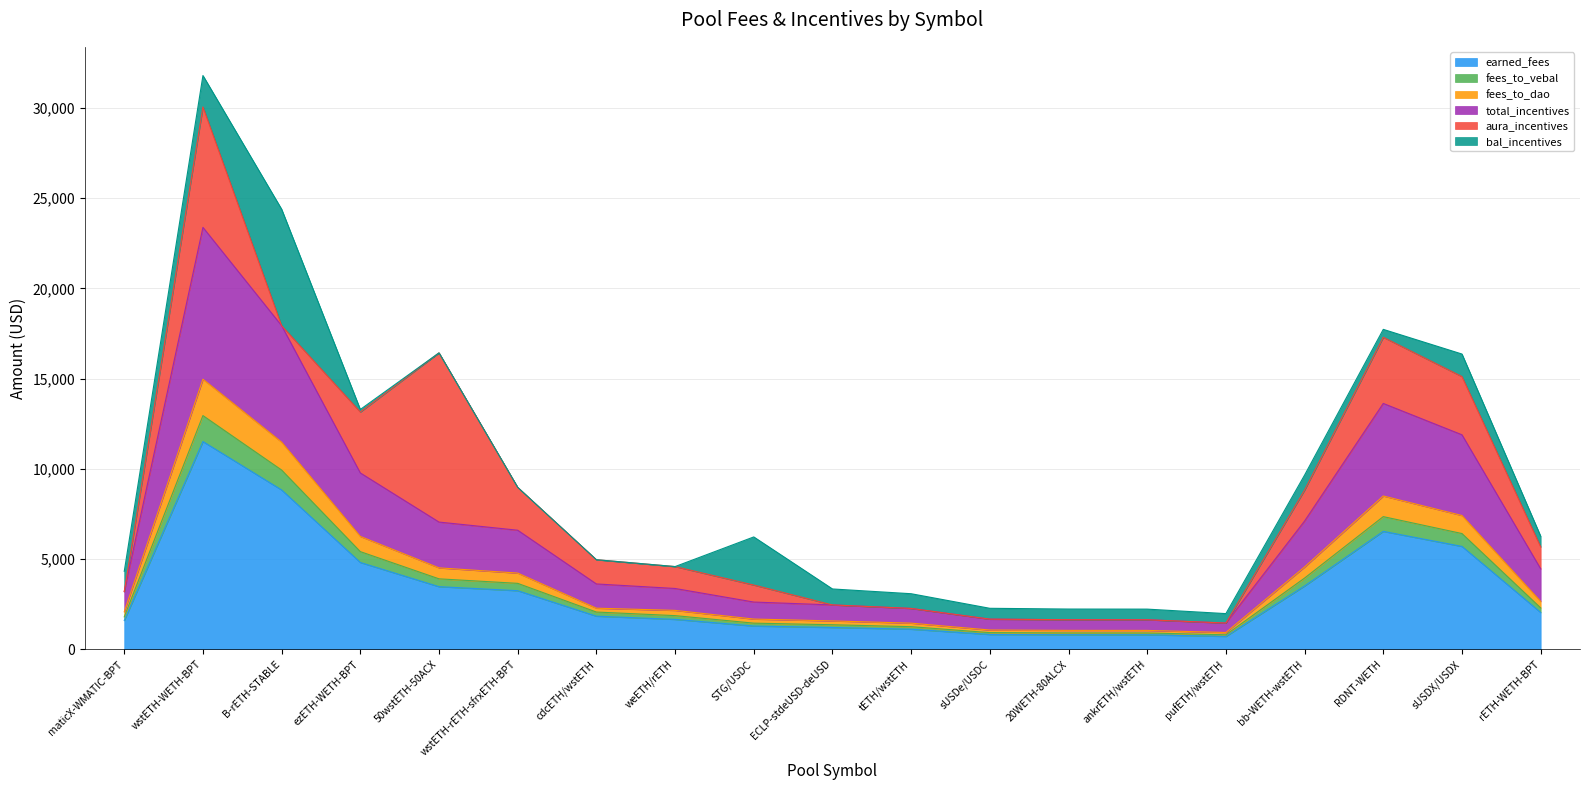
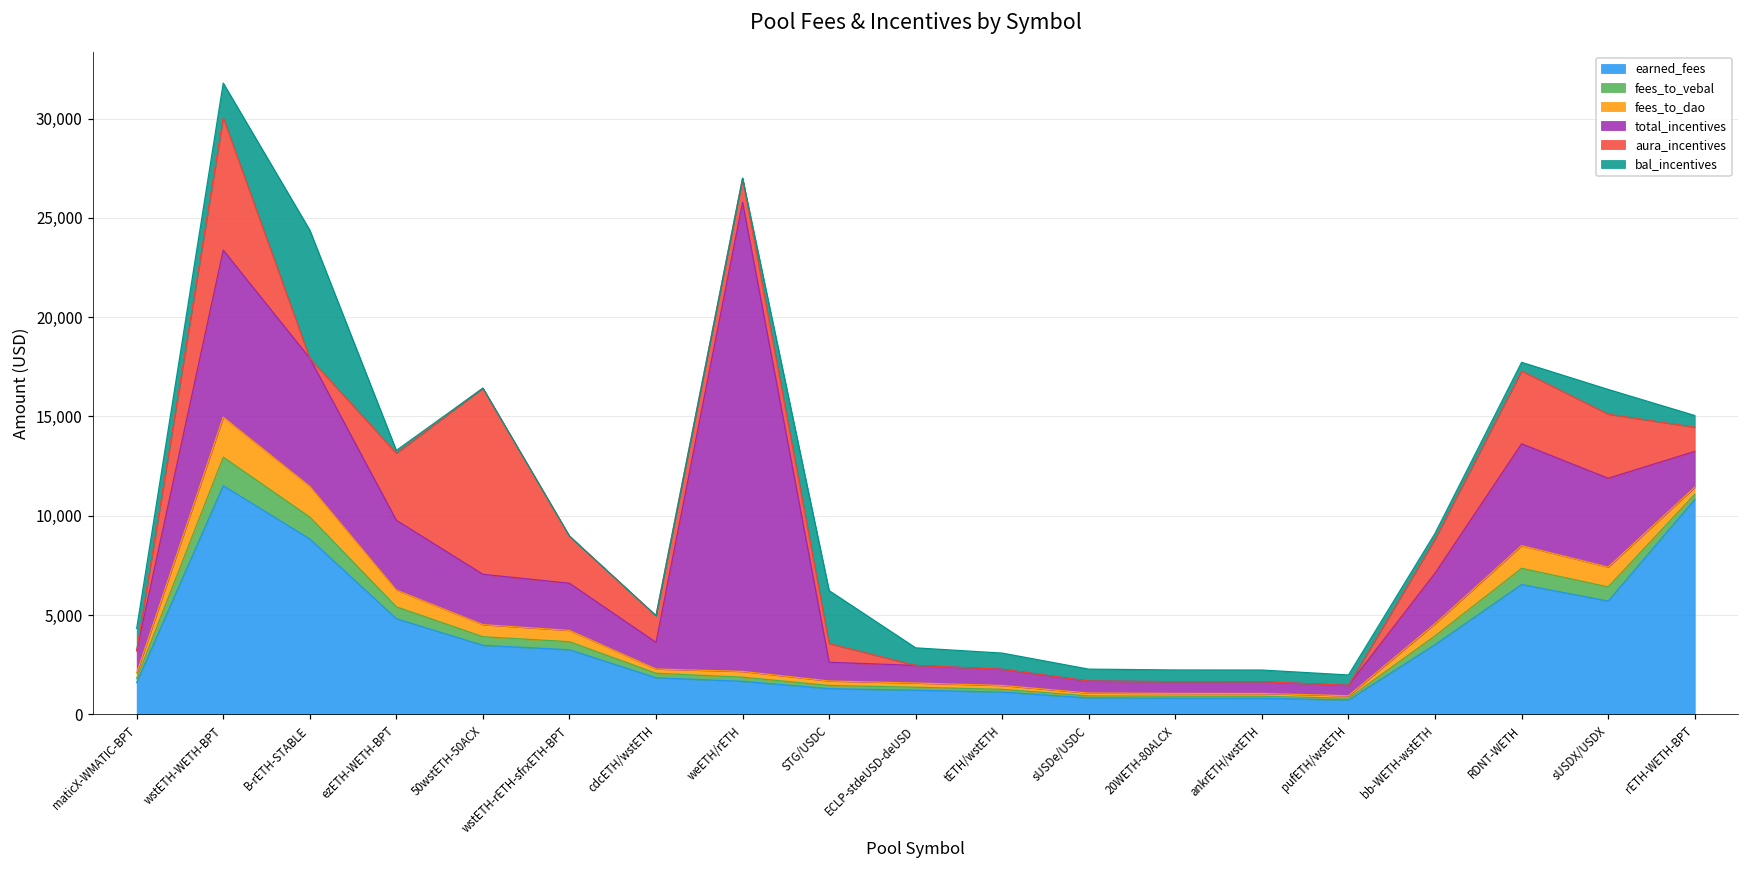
  {
    "earned_fees": {
      "maticX-WMATIC-BPT": "1,600",
      "wstETH-WETH-BPT": "11,500",
      "B-rETH-STABLE": "8,800",
      "ezETH-WETH-BPT": "4,800",
      "50wstETH-50ACX": "3,500",
      "wstETH-rETH-sfrxETH-BPT": "3,200",
      "cdcETH/wstETH": "1,800",
      "weETH/rETH": "1,700",
      "STG/USDC": "1,300",
      "ECLP-stdeUSD-deUSD": "1,200",
      "bb-WETH-wstETH": "3,500",
      "RDNT-WETH": "6,500",
      "sUSDX/USDX": "5,700",
-     "rETH-WETH-BPT": "2,000"
+     "rETH-WETH-BPT": "10,800"
    },
    "fees_to_vebal": {
      "maticX-WMATIC-BPT": "200",
      "wstETH-WETH-BPT": "1,400",
      "B-rETH-STABLE": "1,100",
      "ezETH-WETH-BPT": "600",
      "50wstETH-50ACX": "400",
      "wstETH-rETH-sfrxETH-BPT": "400",
      "cdcETH/wstETH": "200",
      "weETH/rETH": "200",
      "STG/USDC": "200",
      "ECLP-stdeUSD-deUSD": "200",
      "bb-WETH-wstETH": "400",
      "RDNT-WETH": "800",
      "sUSDX/USDX": "700",
      "rETH-WETH-BPT": "300"
    },
    "fees_to_dao": {
      "maticX-WMATIC-BPT": "300",
      "wstETH-WETH-BPT": "2,000",
      "B-rETH-STABLE": "1,500",
      "ezETH-WETH-BPT": "800",
      "50wstETH-50ACX": "600",
      "wstETH-rETH-sfrxETH-BPT": "600",
      "cdcETH/wstETH": "200",
      "weETH/rETH": "300",
      "STG/USDC": "200",
      "ECLP-stdeUSD-deUSD": "200",
      "tETH/wstETH": "200",
      "sUSDe/USDC": "100",
      "ankrETH/wstETH": "100",
      "bb-WETH-wstETH": "600",
      "RDNT-WETH": "1,100",
      "sUSDX/USDX": "1,000",
      "rETH-WETH-BPT": "400"
    },
    "total_incentives": {
      "wstETH-WETH-BPT": "8,400",
      "ezETH-WETH-BPT": "3,500",
      "50wstETH-50ACX": "2,500",
      "wstETH-rETH-sfrxETH-BPT": "2,400",
      "cdcETH/wstETH": "1,300",
-     "weETH/rETH": "1,200",
+     "weETH/rETH": "23,600",
      "STG/USDC": "900",
      "bb-WETH-wstETH": "2,500",
      "RDNT-WETH": "5,100",
      "sUSDX/USDX": "4,500",
      "rETH-WETH-BPT": "1,800"
    },
    "aura_incentives": {
      "wstETH-WETH-BPT": "6,700",
      "STG/USDC": "900",
      "bb-WETH-wstETH": "1,700",
      "RDNT-WETH": "3,700",
      "sUSDX/USDX": "3,200",
      "rETH-WETH-BPT": "1,200"
    },
    "bal_incentives": {
      "maticX-WMATIC-BPT": "1,100",
      "wstETH-WETH-BPT": "1,700",
      "B-rETH-STABLE": "6,500",
      "STG/USDC": "2,700",
      "ECLP-stdeUSD-deUSD": "900",
      "tETH/wstETH": "800",
      "sUSDe/USDC": "600",
      "20WETH-80ALCX": "600",
      "ankrETH/wstETH": "600",
      "pufETH/wstETH": "500",
-     "bb-WETH-wstETH": "800",
+     "bb-WETH-wstETH": "300",
      "RDNT-WETH": "400",
      "sUSDX/USDX": "1,200",
      "rETH-WETH-BPT": "600"
    }
  }
